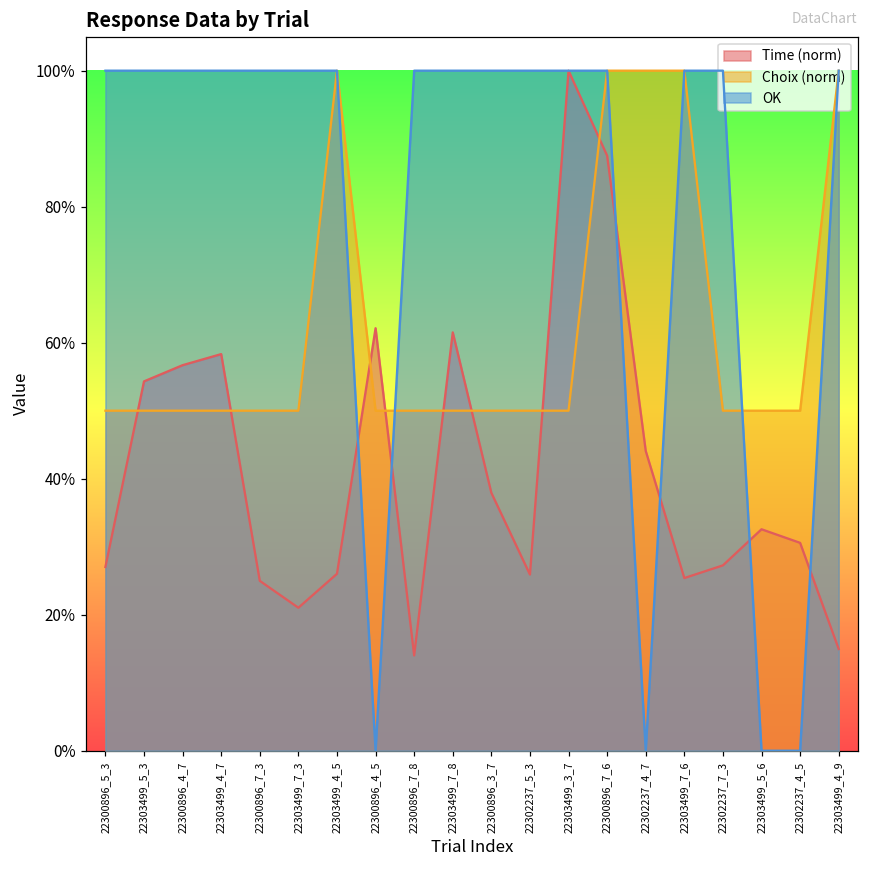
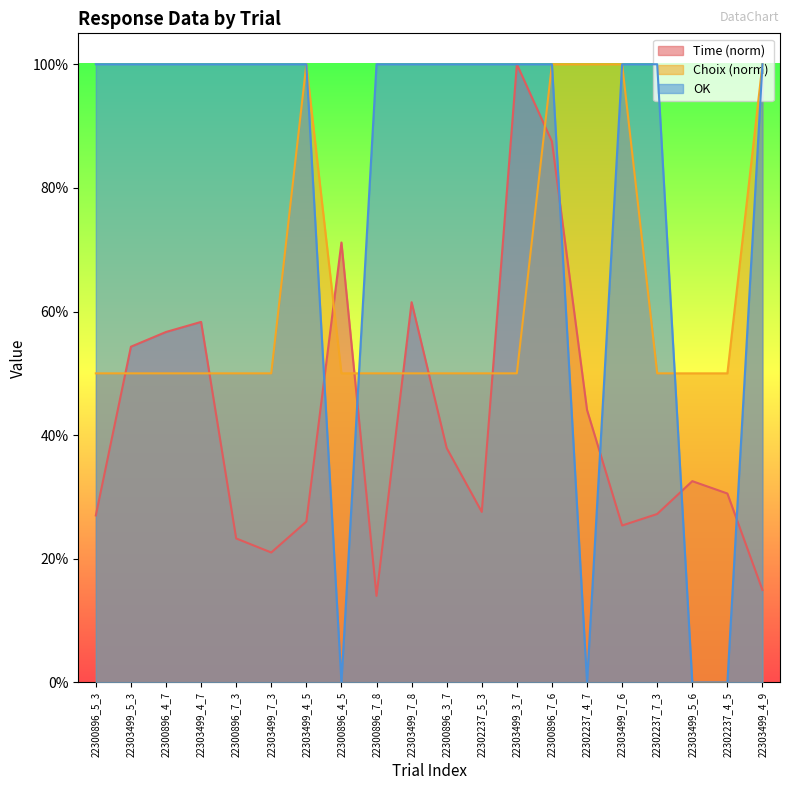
  {
    "Time (norm)": {
      "22300896_5_3": "27%",
      "22303499_5_3": "54%",
      "22300896_4_7": "57%",
      "22303499_4_7": "58%",
-     "22300896_7_3": "25%",
+     "22300896_7_3": "23%",
      "22303499_7_3": "21%",
      "22303499_4_5": "26%",
-     "22300896_4_5": "62%",
+     "22300896_4_5": "71%",
      "22300896_7_8": "14%",
      "22303499_7_8": "62%",
      "22300896_3_7": "38%",
-     "22302237_5_3": "26%",
+     "22302237_5_3": "28%",
      "22300896_7_6": "87%",
      "22302237_4_7": "44%",
      "22303499_7_6": "25%",
      "22302237_7_3": "27%",
      "22303499_5_6": "33%",
      "22302237_4_5": "31%",
      "22303499_4_9": "15%"
    },
    "Choix (norm)": {
      "22300896_5_3": "50%",
      "22303499_5_3": "50%",
      "22300896_4_7": "50%",
      "22303499_4_7": "50%",
      "22300896_7_3": "50%",
      "22303499_7_3": "50%",
      "22300896_4_5": "50%",
      "22300896_7_8": "50%",
      "22303499_7_8": "50%",
      "22300896_3_7": "50%",
      "22302237_5_3": "50%",
      "22303499_3_7": "50%",
      "22302237_4_7": "100%",
      "22302237_7_3": "50%",
      "22303499_5_6": "50%",
      "22302237_4_5": "50%"
    },
    "OK": {
      "22300896_5_3": "100%",
      "22303499_5_3": "100%",
      "22300896_4_7": "100%",
      "22303499_4_7": "100%",
      "22300896_7_3": "100%",
      "22303499_7_3": "100%",
      "22300896_4_5": "0%",
      "22300896_7_8": "100%",
      "22303499_7_8": "100%",
      "22300896_3_7": "100%",
      "22302237_5_3": "100%",
      "22302237_4_7": "0%",
      "22303499_5_6": "0%",
      "22302237_4_5": "0%"
    }
  }
